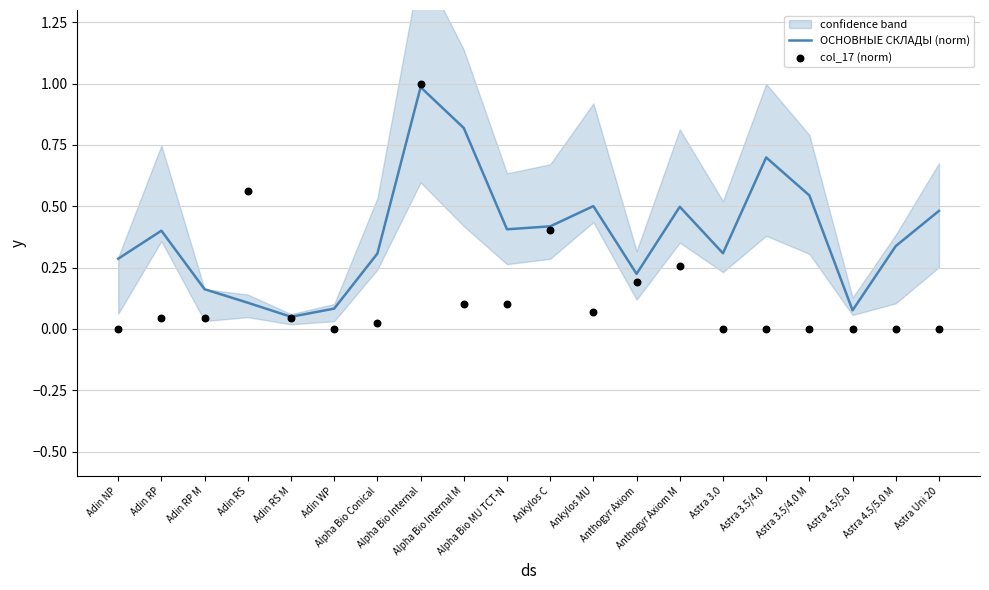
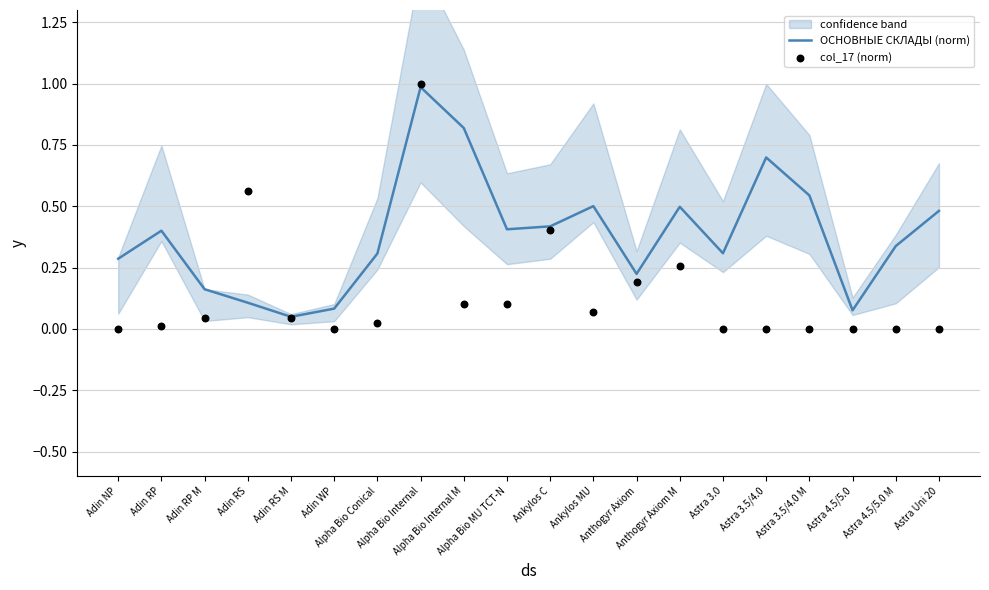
  {
    "col_17 (norm)": {
-     "Adin RP": 0.04
+     "Adin RP": 0.01
    }
  }
